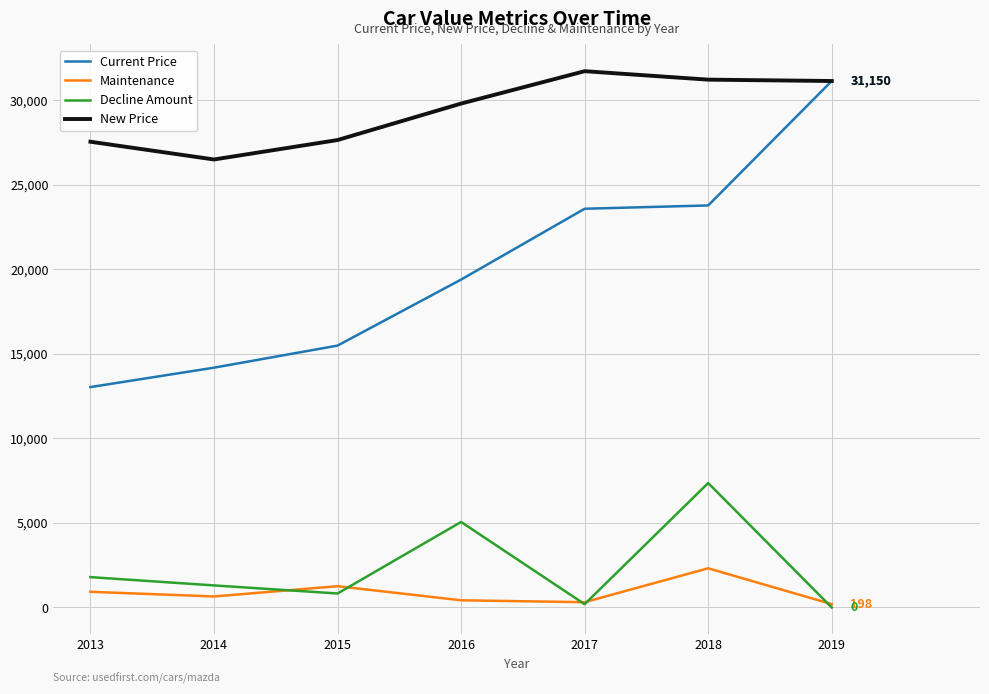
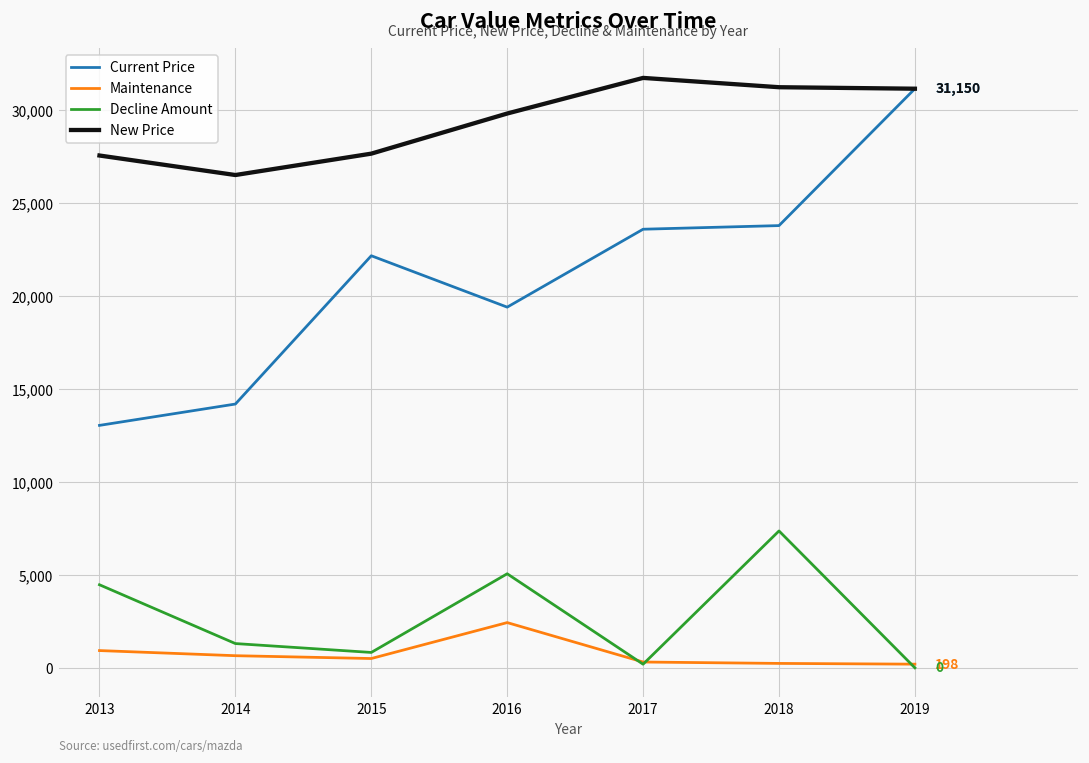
  {
    "Current Price": {
      "2013": "13,000",
      "2014": "14,200",
-     "2015": "15,500",
+     "2015": "22,200",
      "2016": "19,400",
      "2017": "23,600",
      "2018": "23,800"
    },
    "Maintenance": {
      "2013": "900",
      "2014": "700",
-     "2015": "1,300",
-     "2016": "400",
-     "2018": "2,300"
+     "2015": "500",
+     "2016": "2,400",
+     "2018": "200"
    },
    "Decline Amount": {
-     "2013": "1,800",
+     "2013": "4,500",
      "2014": "1,300",
      "2015": "800",
      "2016": "5,100",
      "2018": "7,400"
    },
    "New Price": {
      "2013": "27,600",
      "2014": "26,500",
      "2015": "27,700",
      "2016": "29,800",
      "2017": "31,700",
      "2018": "31,200"
    }
  }
